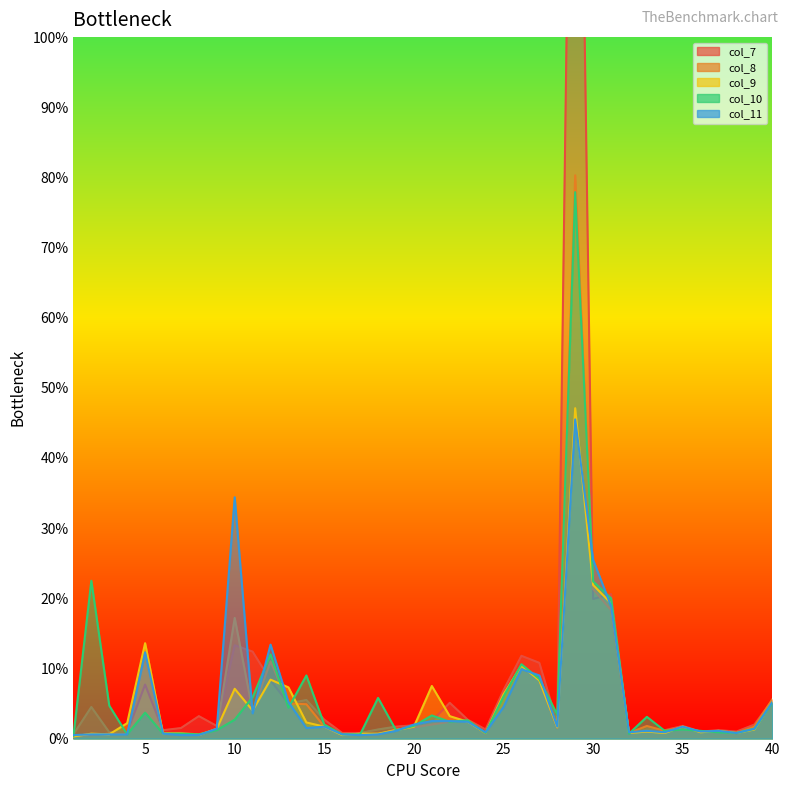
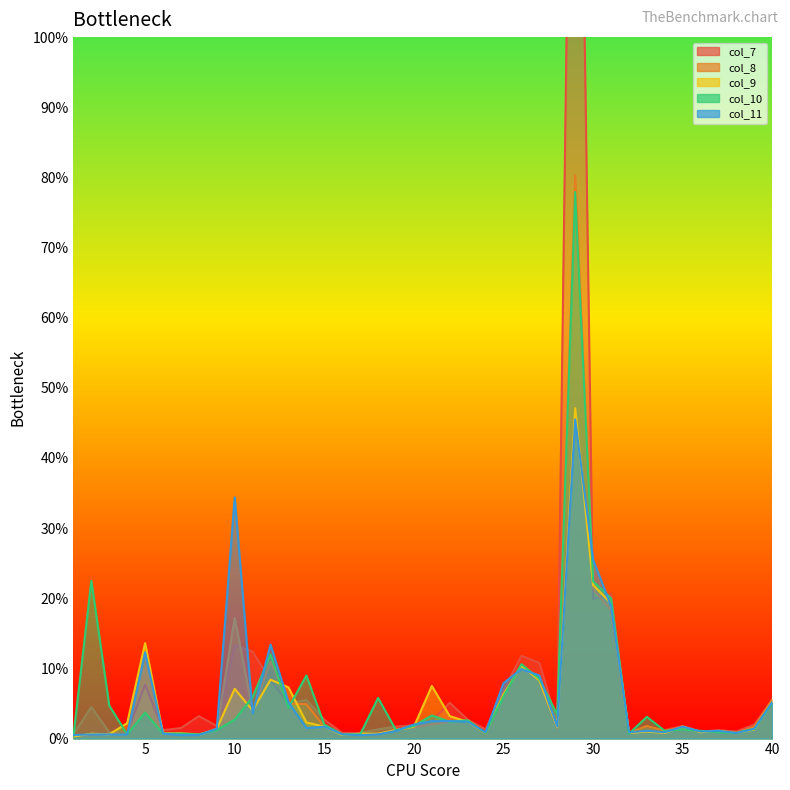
  {
    "col_10": {
      "5": "4%",
      "10": "3%",
      "30": "22%"
    },
    "col_11": {
      "5": "12%",
      "10": "34%",
-     "25": "5%",
+     "25": "8%",
      "30": "26%"
    }
  }
